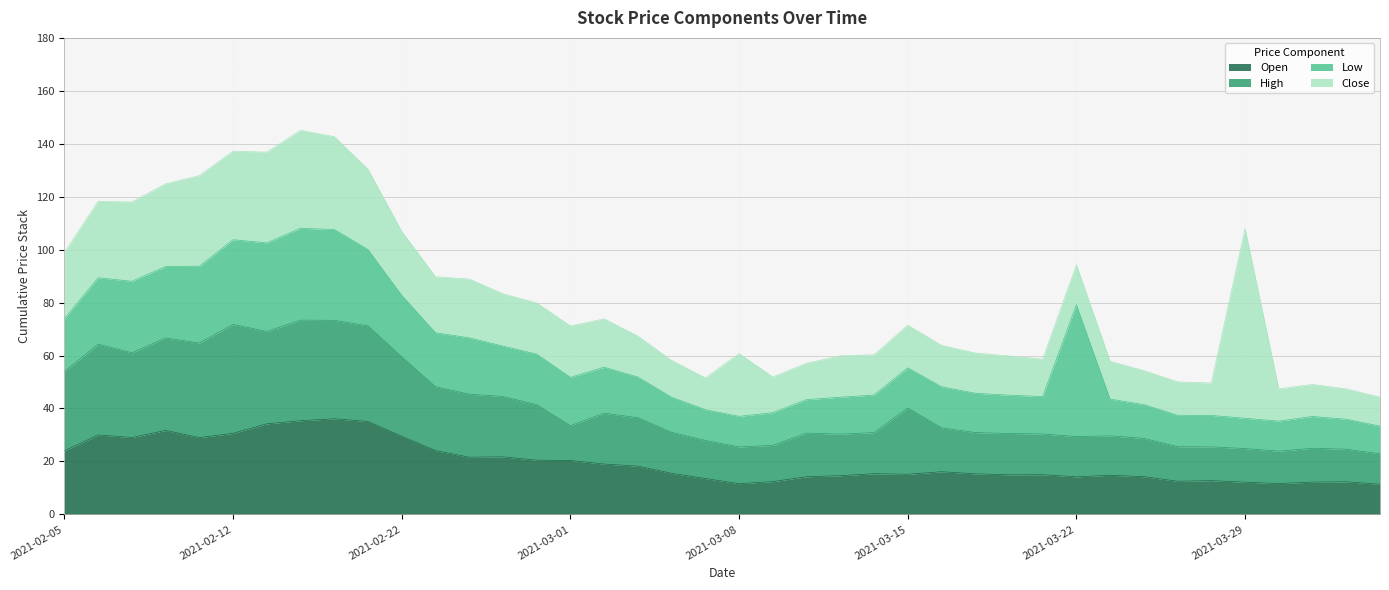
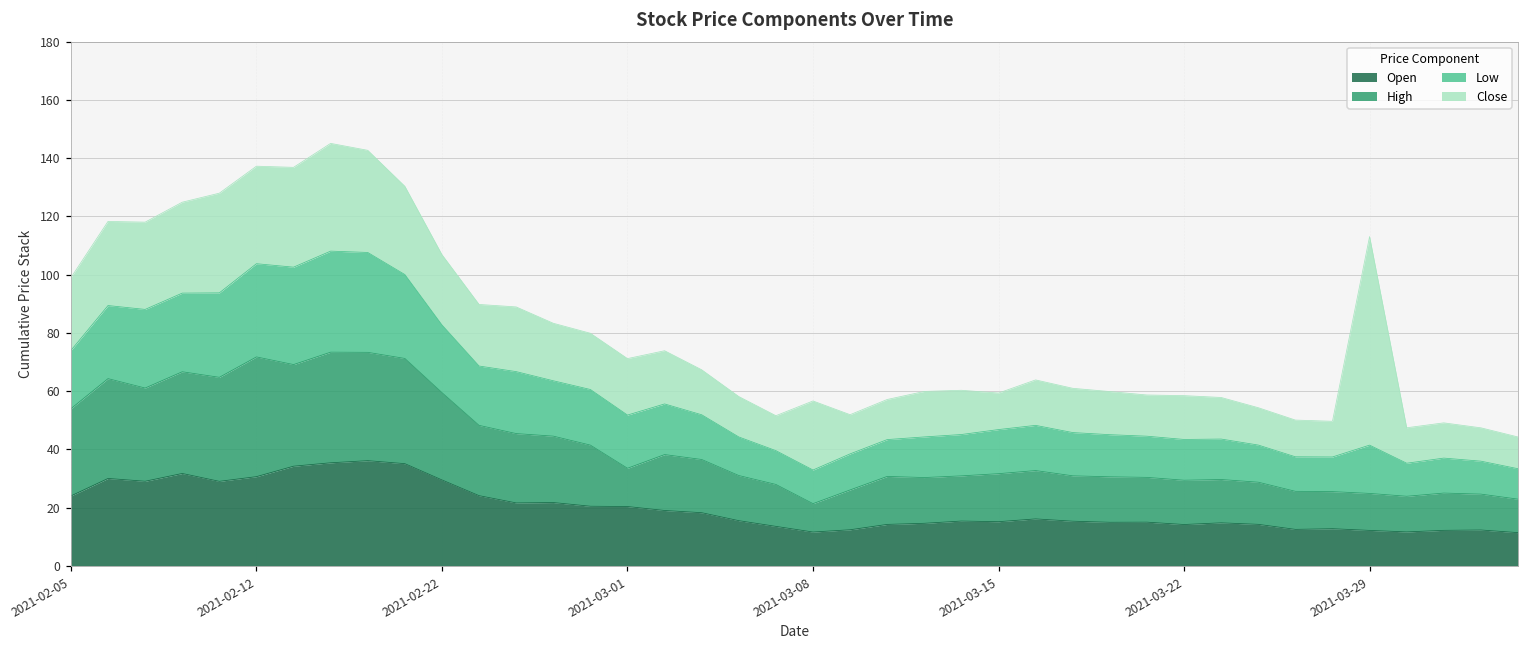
  {
    "Open": {
      "2021-02-05": 24,
      "2021-02-12": 31,
      "2021-02-22": 29,
      "2021-03-01": 20,
      "2021-03-08": 12,
      "2021-03-15": 15,
      "2021-03-22": 14,
      "2021-03-29": 12
    },
    "High": {
      "2021-02-05": 30,
      "2021-02-12": 41,
      "2021-02-22": 30,
      "2021-03-01": 13,
-     "2021-03-08": 14,
-     "2021-03-15": 25,
+     "2021-03-08": 10,
+     "2021-03-15": 16,
      "2021-03-22": 15,
      "2021-03-29": 13
    },
    "Low": {
      "2021-02-05": 20,
      "2021-02-12": 32,
      "2021-02-22": 23,
      "2021-03-01": 18,
      "2021-03-08": 12,
      "2021-03-15": 15,
-     "2021-03-22": 50,
-     "2021-03-29": 11
+     "2021-03-22": 14,
+     "2021-03-29": 17
    },
    "Close": {
      "2021-02-05": 25,
      "2021-02-12": 33,
      "2021-02-22": 24,
      "2021-03-01": 19,
      "2021-03-08": 24,
-     "2021-03-15": 16,
+     "2021-03-15": 13,
      "2021-03-22": 15,
      "2021-03-29": 72
    }
  }
